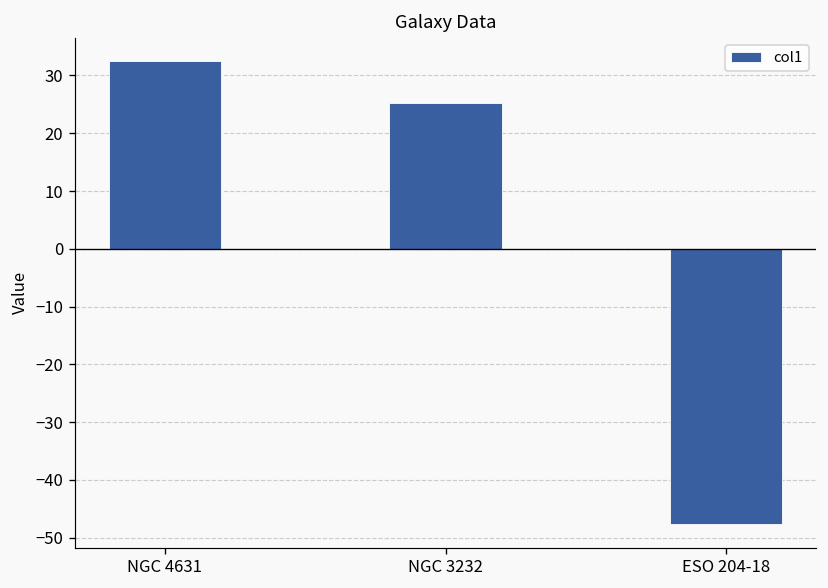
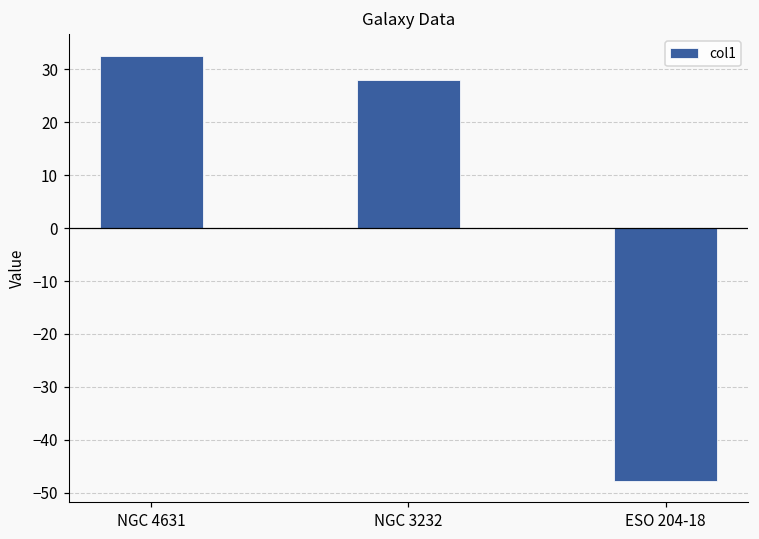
  {
    "NGC 4631": 33,
-   "NGC 3232": 25,
+   "NGC 3232": 28,
    "ESO 204-18": -48
  }
